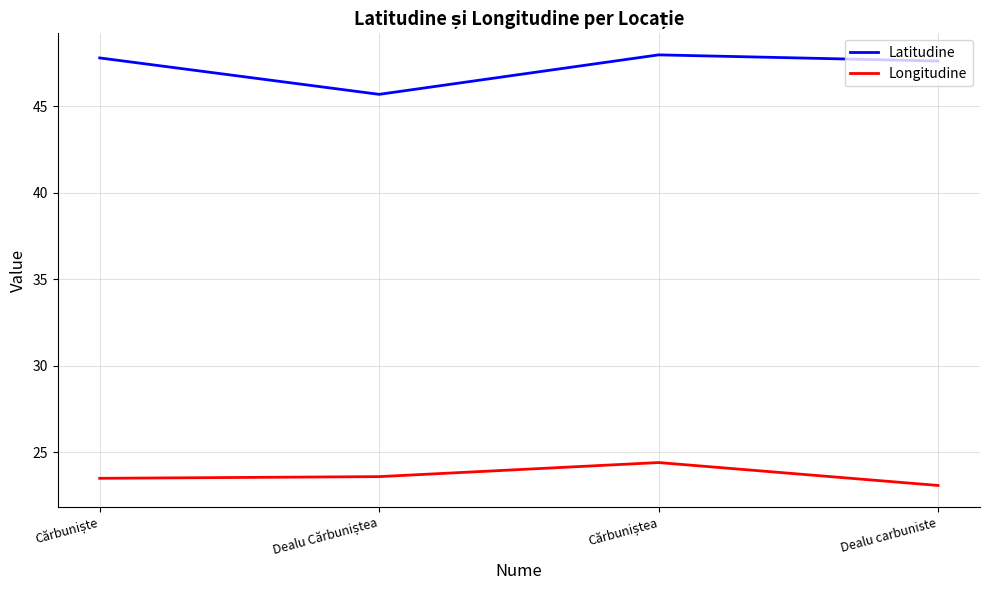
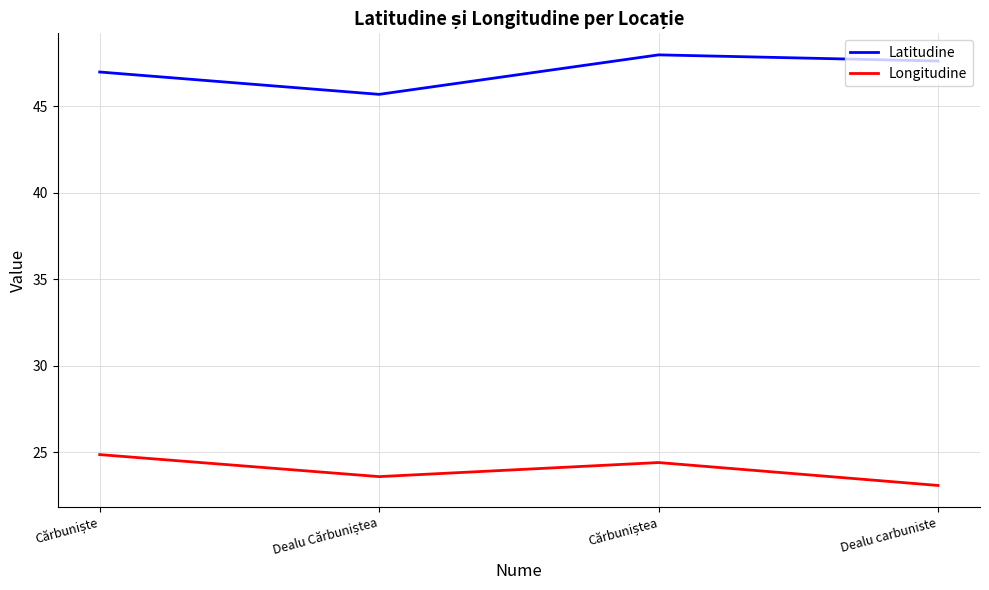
  {
    "Latitudine": {
-     "Cărbuniște": 47.8,
+     "Cărbuniște": 47.0,
      "Dealu Cărbuniștea": 45.7,
      "Cărbuniștea": 48.0
    },
    "Longitudine": {
-     "Cărbuniște": 23.5,
+     "Cărbuniște": 24.9,
      "Dealu Cărbuniștea": 23.6,
      "Cărbuniștea": 24.4,
      "Dealu carbuniste": 23.1
    }
  }
